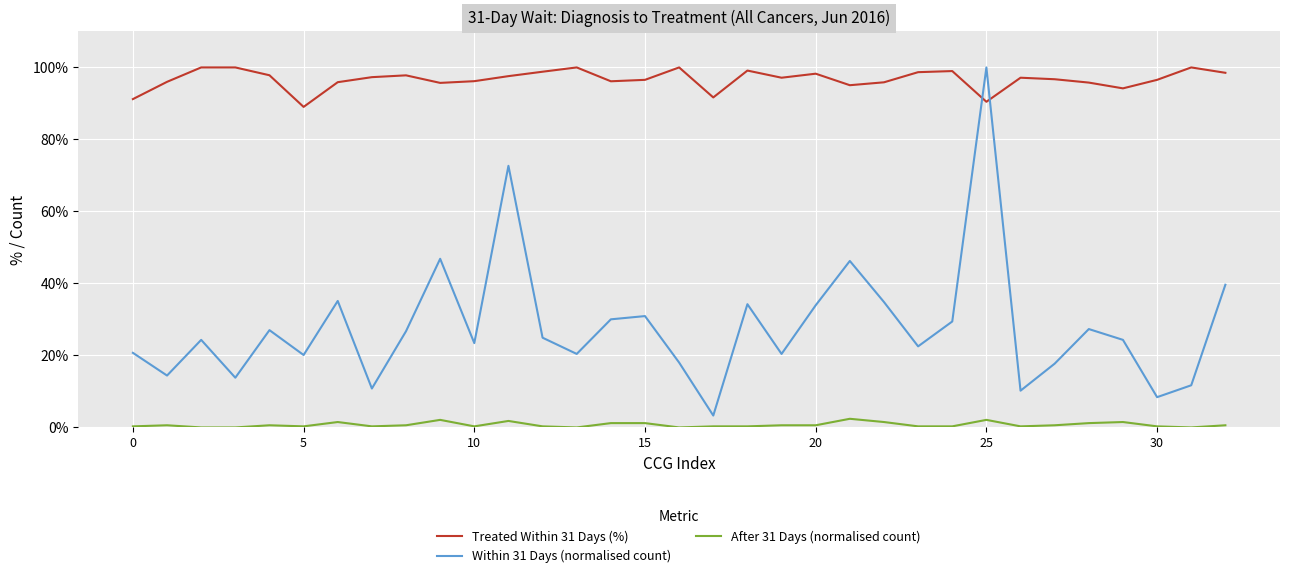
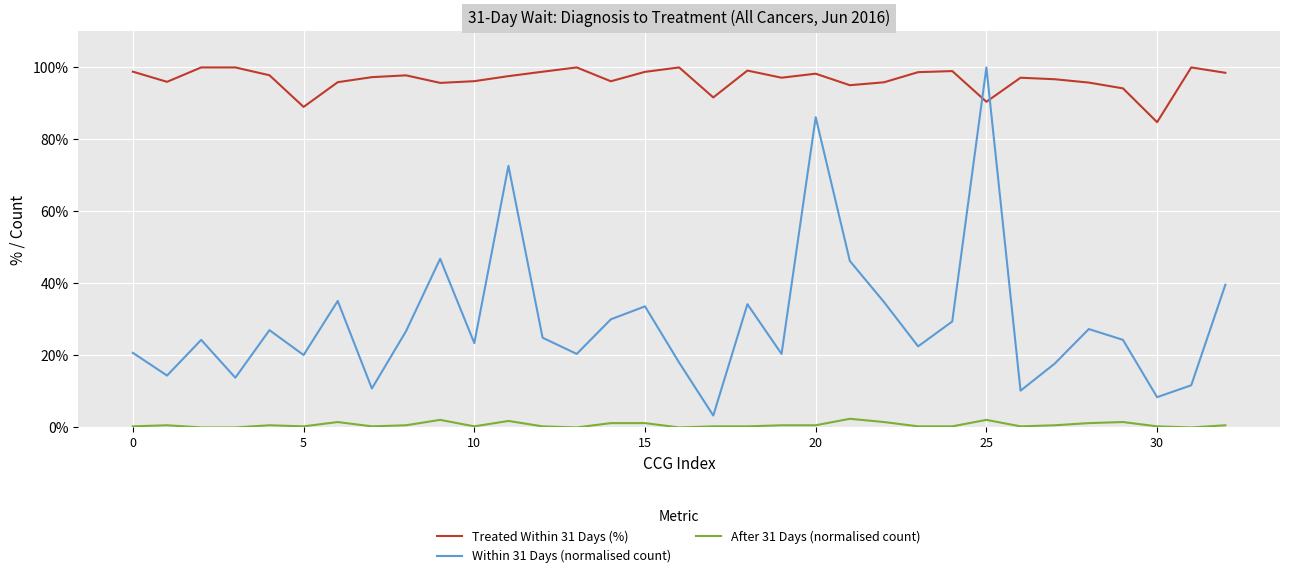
  {
    "Treated Within 31 Days (%)": {
-     "0": "91%",
+     "0": "99%",
      "5": "89%",
      "10": "96%",
-     "15": "97%",
+     "15": "99%",
      "20": "98%",
      "25": "90%",
-     "30": "97%"
+     "30": "85%"
    },
    "Within 31 Days (normalised count)": {
      "0": "21%",
      "5": "20%",
      "10": "23%",
-     "15": "31%",
-     "20": "34%",
+     "15": "34%",
+     "20": "86%",
      "25": "100%",
      "30": "8%"
    },
    "After 31 Days (normalised count)": {
      "0": "0%",
      "5": "0%",
      "10": "0%",
      "15": "1%",
      "20": "1%",
      "25": "2%",
      "30": "0%"
    }
  }
